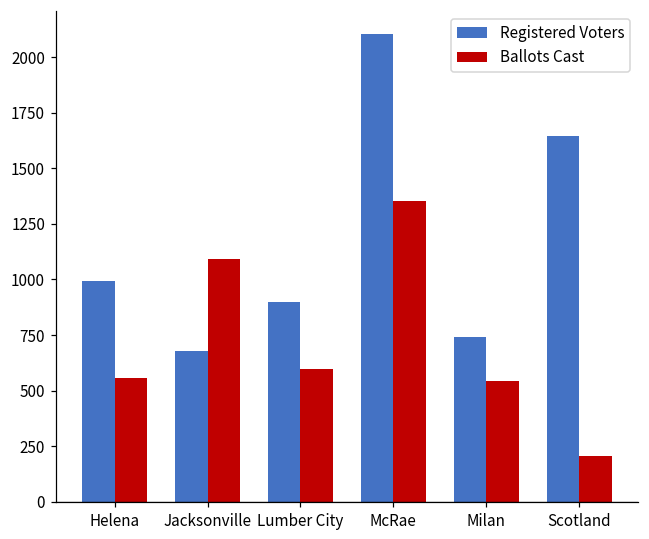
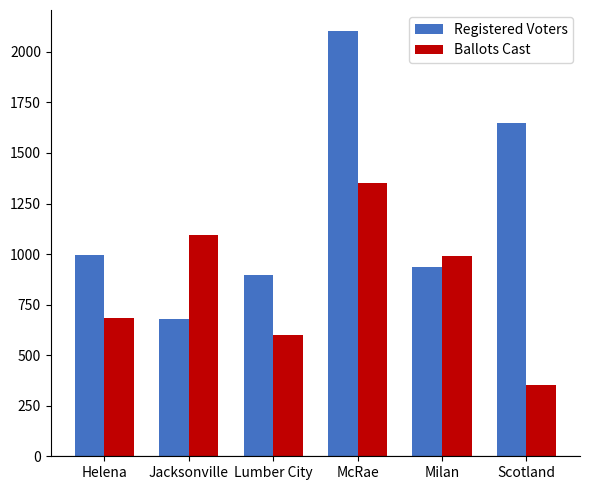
  {
    "Registered Voters": {
      "Helena": 1000,
      "Jacksonville": 680,
      "Lumber City": 900,
      "McRae": 2100,
-     "Milan": 740,
+     "Milan": 930,
      "Scotland": 1650
    },
    "Ballots Cast": {
-     "Helena": 560,
+     "Helena": 680,
      "Jacksonville": 1090,
      "Lumber City": 600,
      "McRae": 1350,
-     "Milan": 540,
-     "Scotland": 210
+     "Milan": 990,
+     "Scotland": 350
    }
  }
